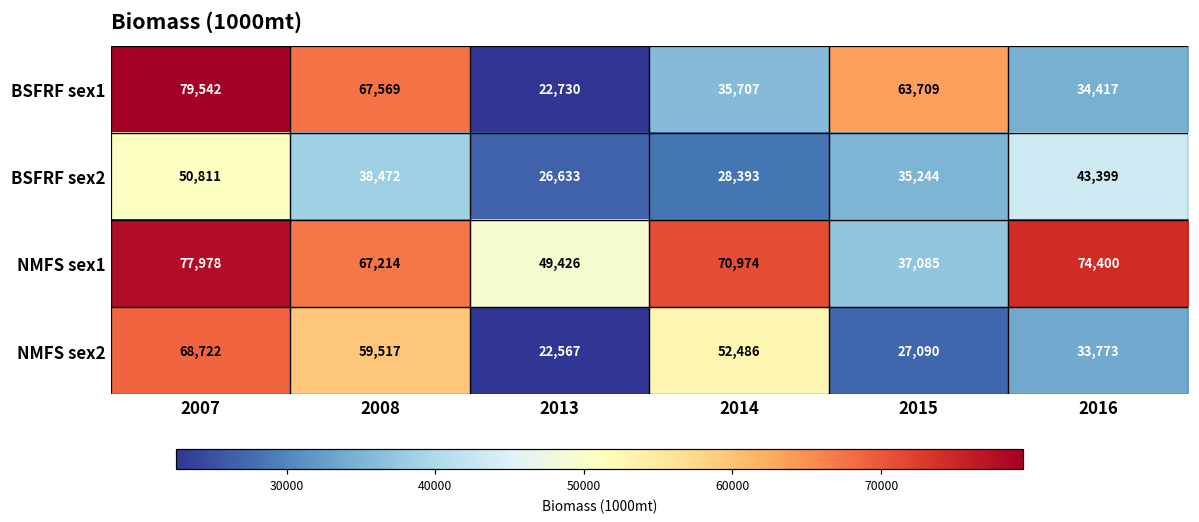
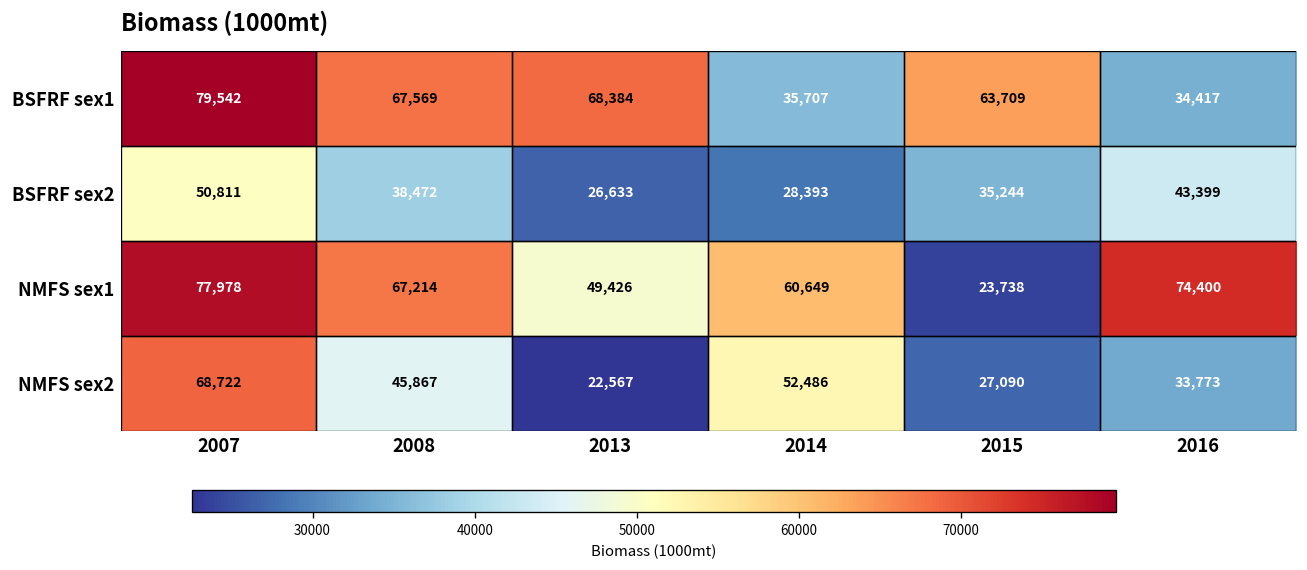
  {
    "BSFRF sex1": {
      "2007": "79,542",
      "2008": "67,569",
-     "2013": "22,730",
+     "2013": "68,384",
      "2014": "35,707",
      "2015": "63,709",
      "2016": "34,417"
    },
    "BSFRF sex2": {
      "2007": "50,811",
      "2008": "38,472",
      "2013": "26,633",
      "2014": "28,393",
      "2015": "35,244",
      "2016": "43,399"
    },
    "NMFS sex1": {
      "2007": "77,978",
      "2008": "67,214",
      "2013": "49,426",
-     "2014": "70,974",
-     "2015": "37,085",
+     "2014": "60,649",
+     "2015": "23,738",
      "2016": "74,400"
    },
    "NMFS sex2": {
      "2007": "68,722",
-     "2008": "59,517",
+     "2008": "45,867",
      "2013": "22,567",
      "2014": "52,486",
      "2015": "27,090",
      "2016": "33,773"
    }
  }
